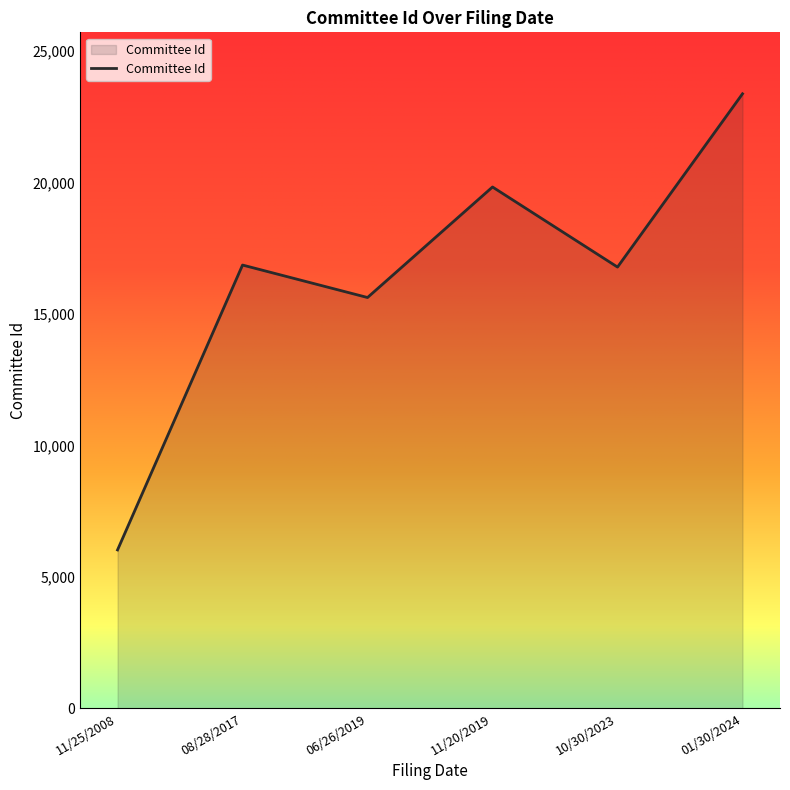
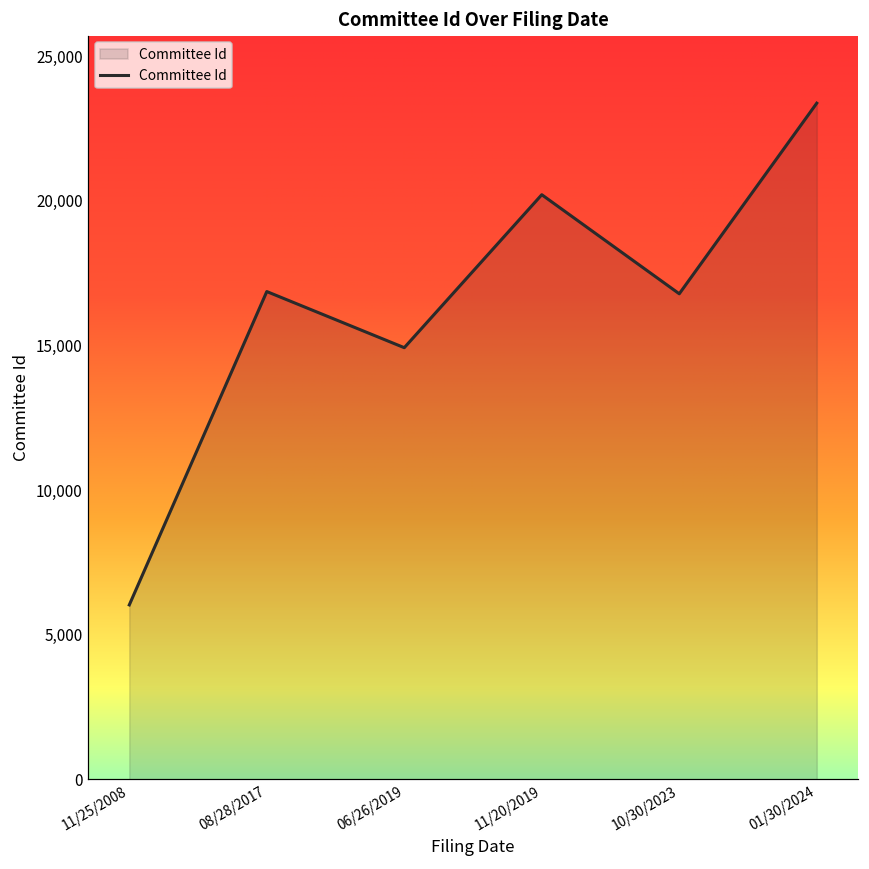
  {
    "11/25/2008": "6,000",
    "08/28/2017": "16,900",
-   "06/26/2019": "15,600",
-   "11/20/2019": "19,800",
+   "06/26/2019": "14,900",
+   "11/20/2019": "20,200",
    "10/30/2023": "16,800",
    "01/30/2024": "23,400"
  }
